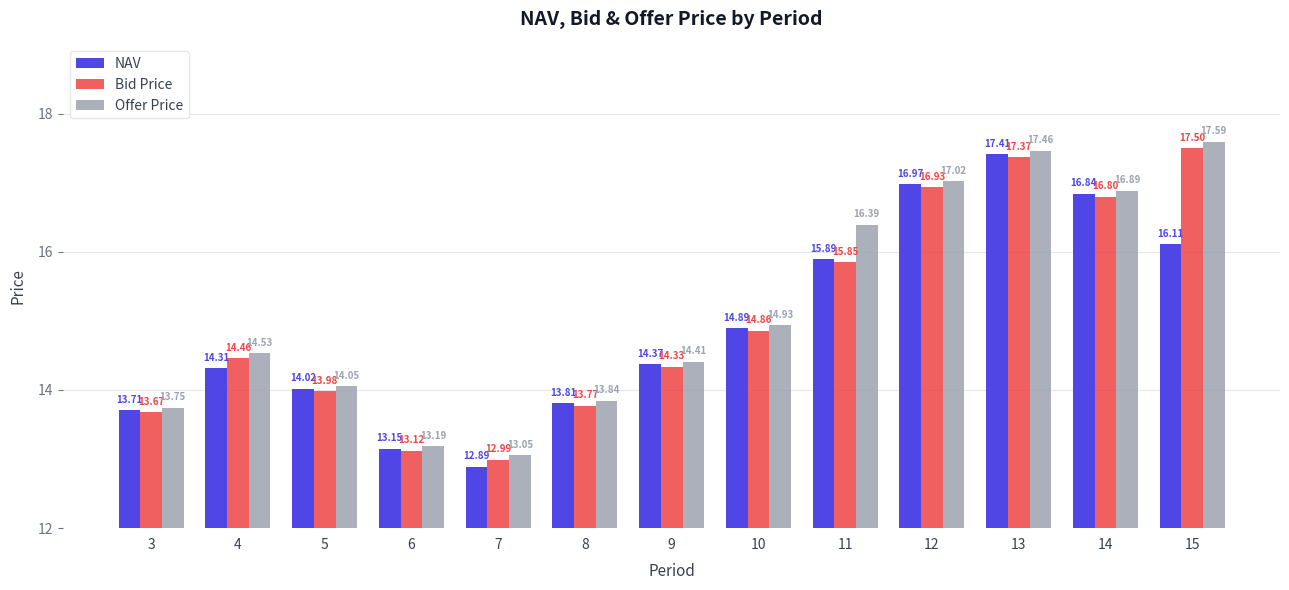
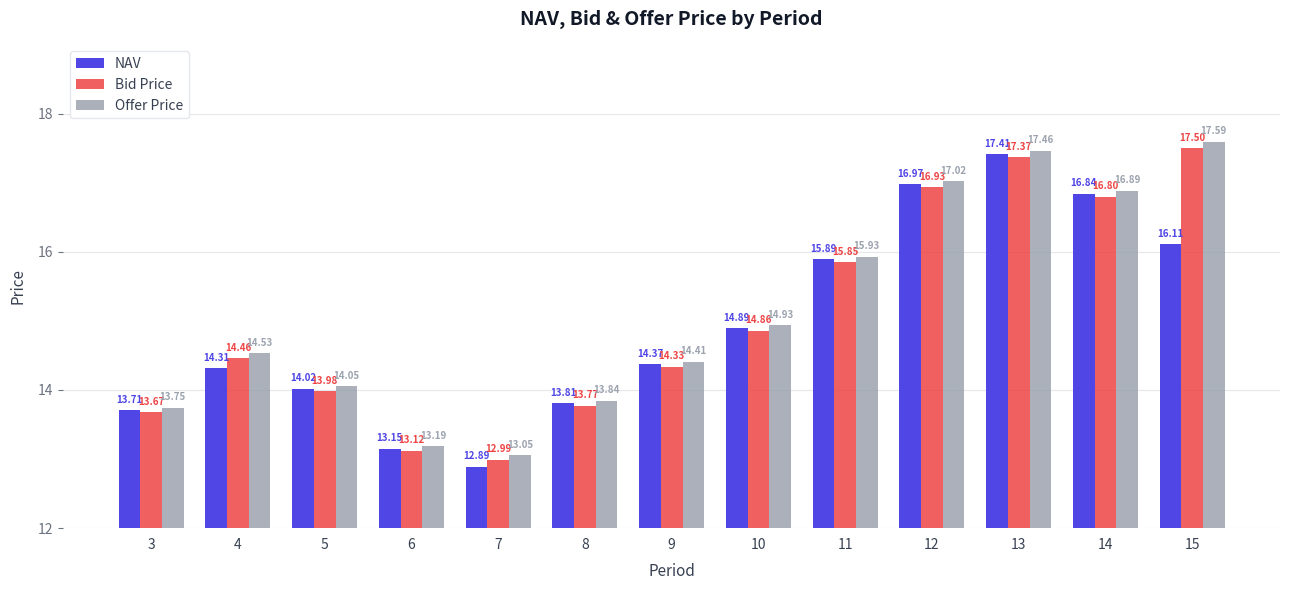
  {
    "NAV": {
      "3": 13.71,
      "4": 14.31,
      "5": 14.02,
      "6": 13.15,
      "7": 12.89,
      "8": 13.81,
      "9": 14.37,
      "10": 14.89,
      "11": 15.89,
      "12": 16.97,
      "13": 17.41,
      "14": 16.84,
      "15": 16.11
    },
    "Bid Price": {
      "3": 13.67,
      "4": 14.46,
      "5": 13.98,
      "6": 13.12,
      "7": 12.99,
      "8": 13.77,
      "9": 14.33,
      "10": 14.86,
      "11": 15.85,
      "12": 16.93,
      "13": 17.37,
      "14": 16.80,
      "15": 17.50
    },
    "Offer Price": {
      "3": 13.75,
      "4": 14.53,
      "5": 14.05,
      "6": 13.19,
      "7": 13.05,
      "8": 13.84,
      "9": 14.41,
      "10": 14.93,
-     "11": 16.39,
+     "11": 15.93,
      "12": 17.02,
      "13": 17.46,
      "14": 16.89,
      "15": 17.59
    }
  }
